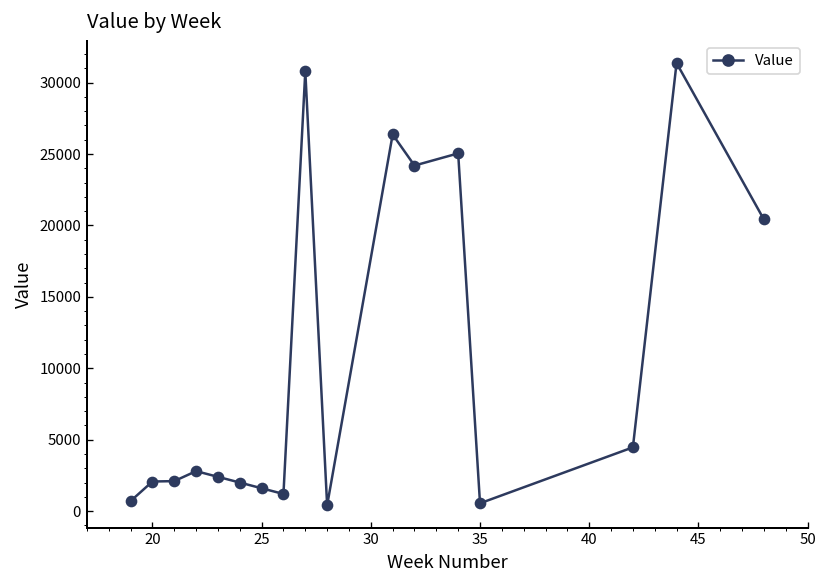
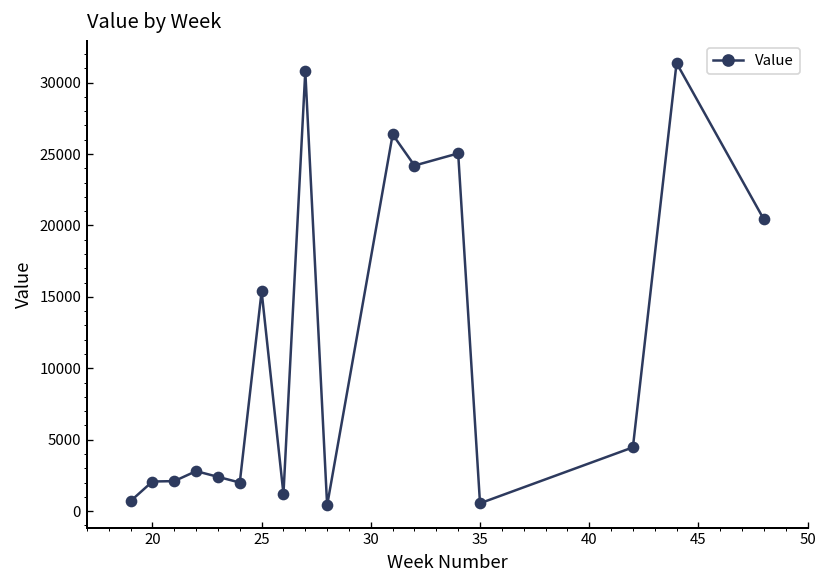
  {
    "20": 2100,
-   "25": 1600,
+   "25": 15400,
    "35": 500
  }
